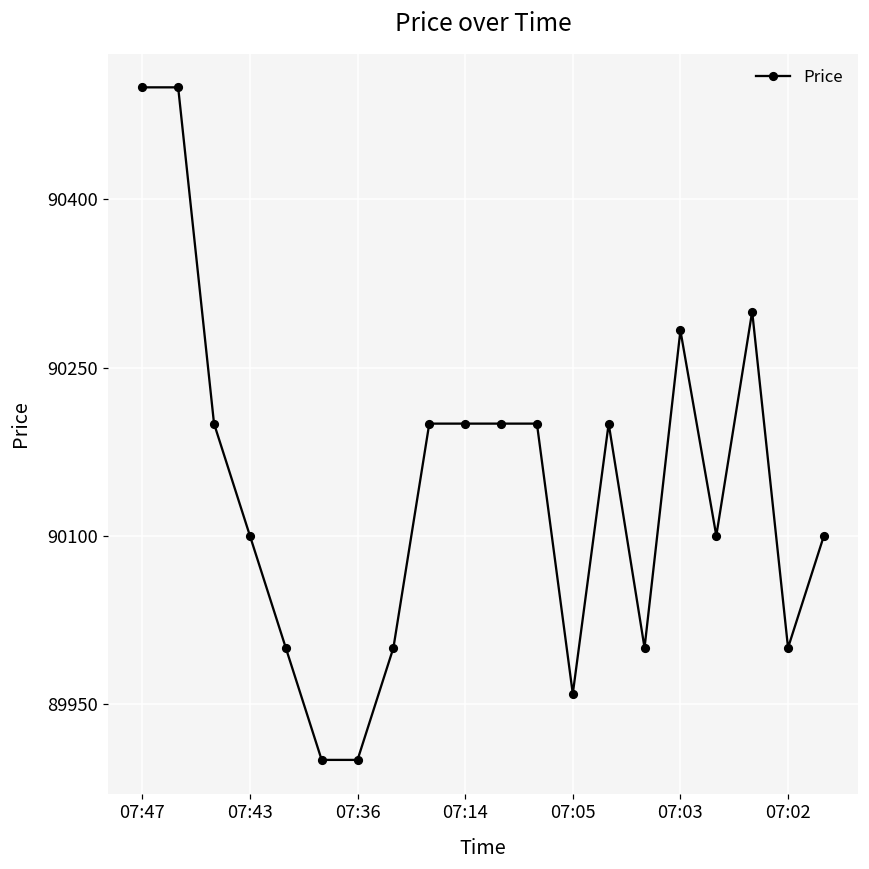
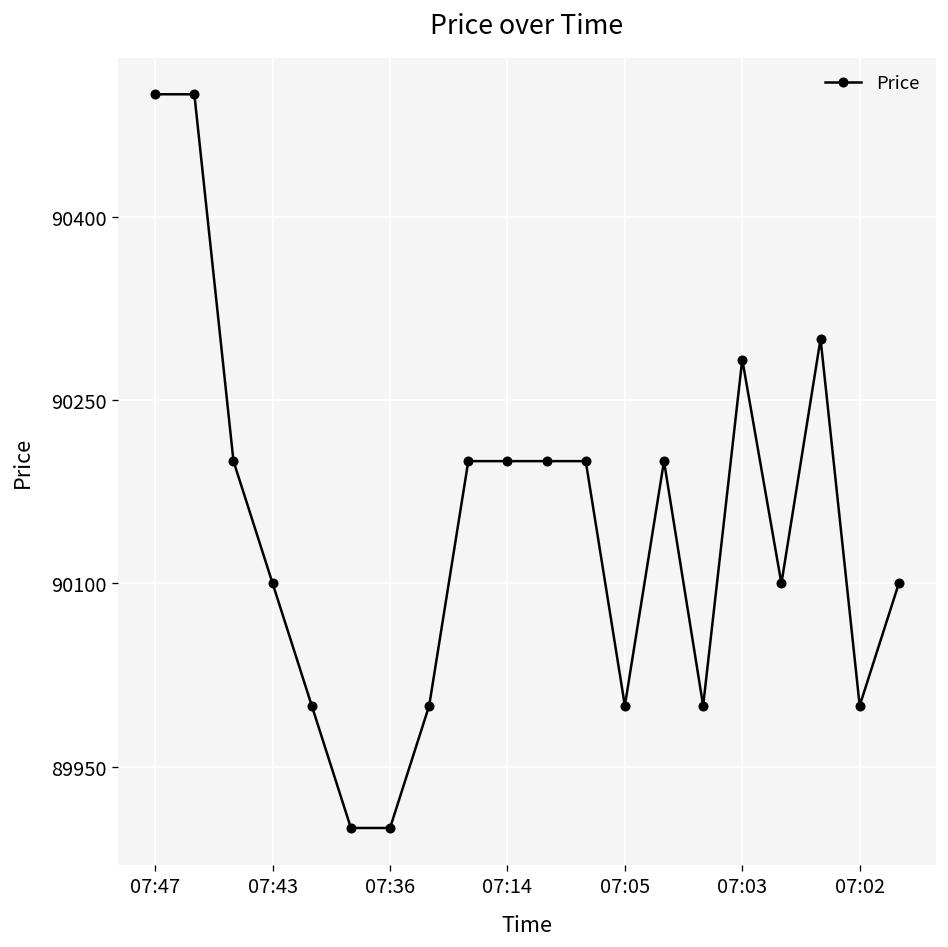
  {
    "07:36": 89900,
-   "07:05": 89959,
+   "07:05": 90000,
    "07:03": 90283
  }
